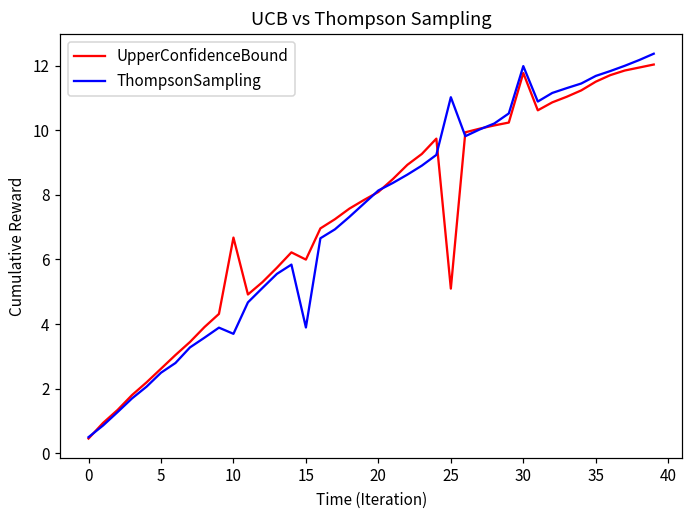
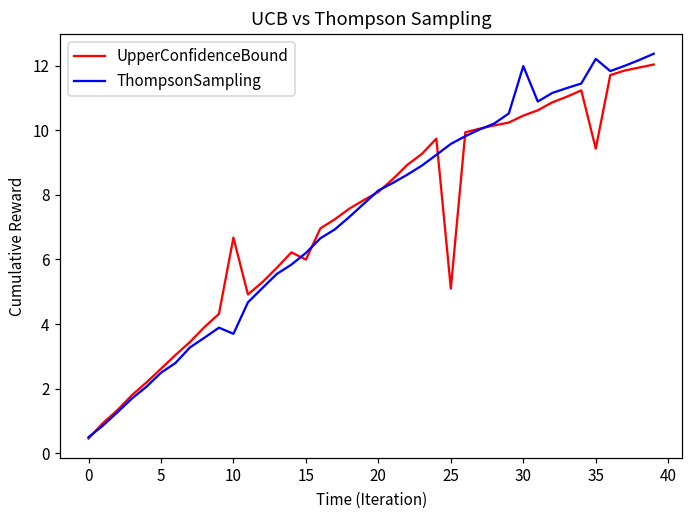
  {
    "UpperConfidenceBound": {
      "5": 2.6,
      "10": 6.7,
      "15": 6.0,
      "25": 5.1,
-     "30": 11.8,
-     "35": 11.5
+     "30": 10.5,
+     "35": 9.4
    },
    "ThompsonSampling": {
      "5": 2.5,
      "10": 3.7,
-     "15": 3.9,
-     "25": 11.0,
+     "15": 6.2,
+     "25": 9.6,
      "30": 12.0,
-     "35": 11.7
+     "35": 12.2
    }
  }
